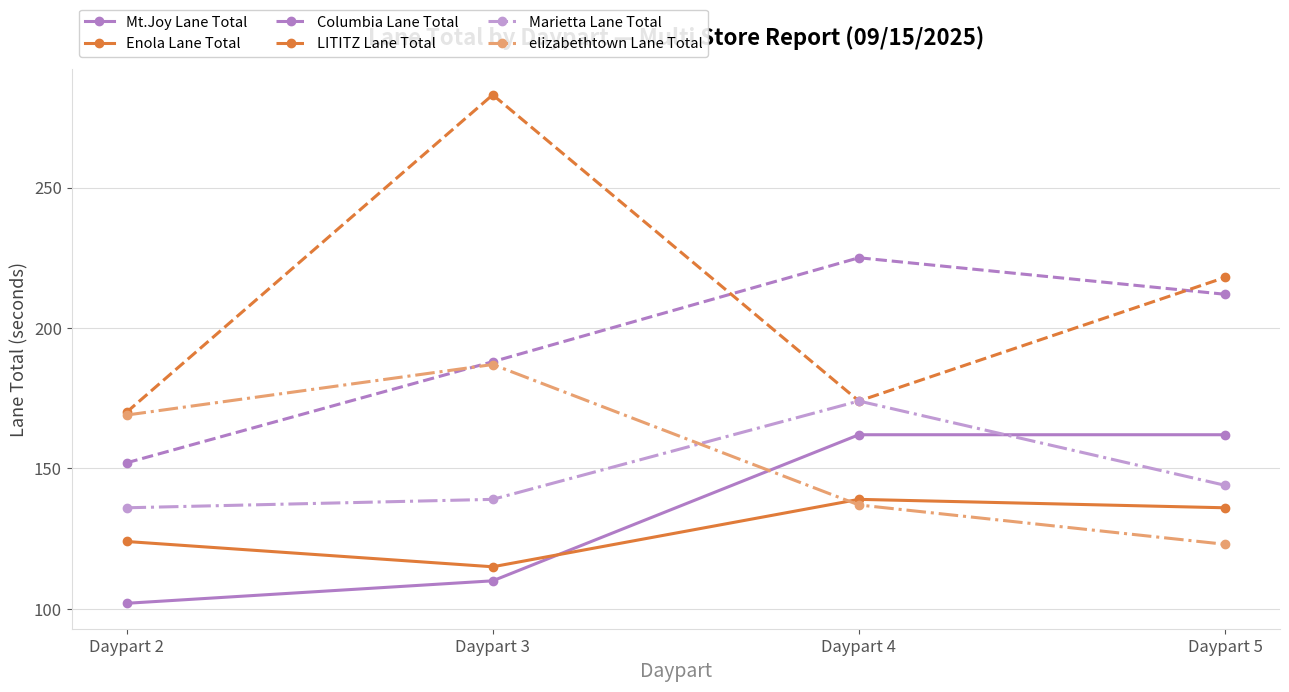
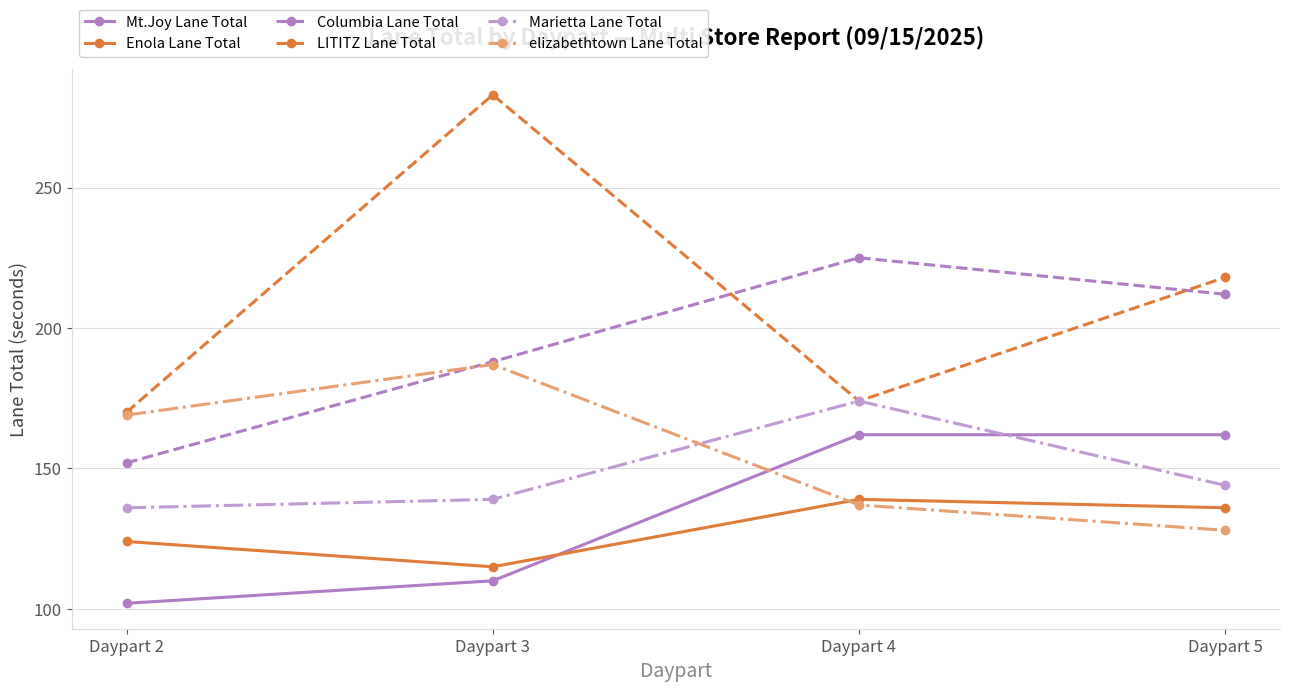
  {
    "elizabethtown Lane Total": {
      "Daypart 2": 169,
      "Daypart 3": 187,
      "Daypart 4": 137,
-     "Daypart 5": 123
+     "Daypart 5": 128
    }
  }
